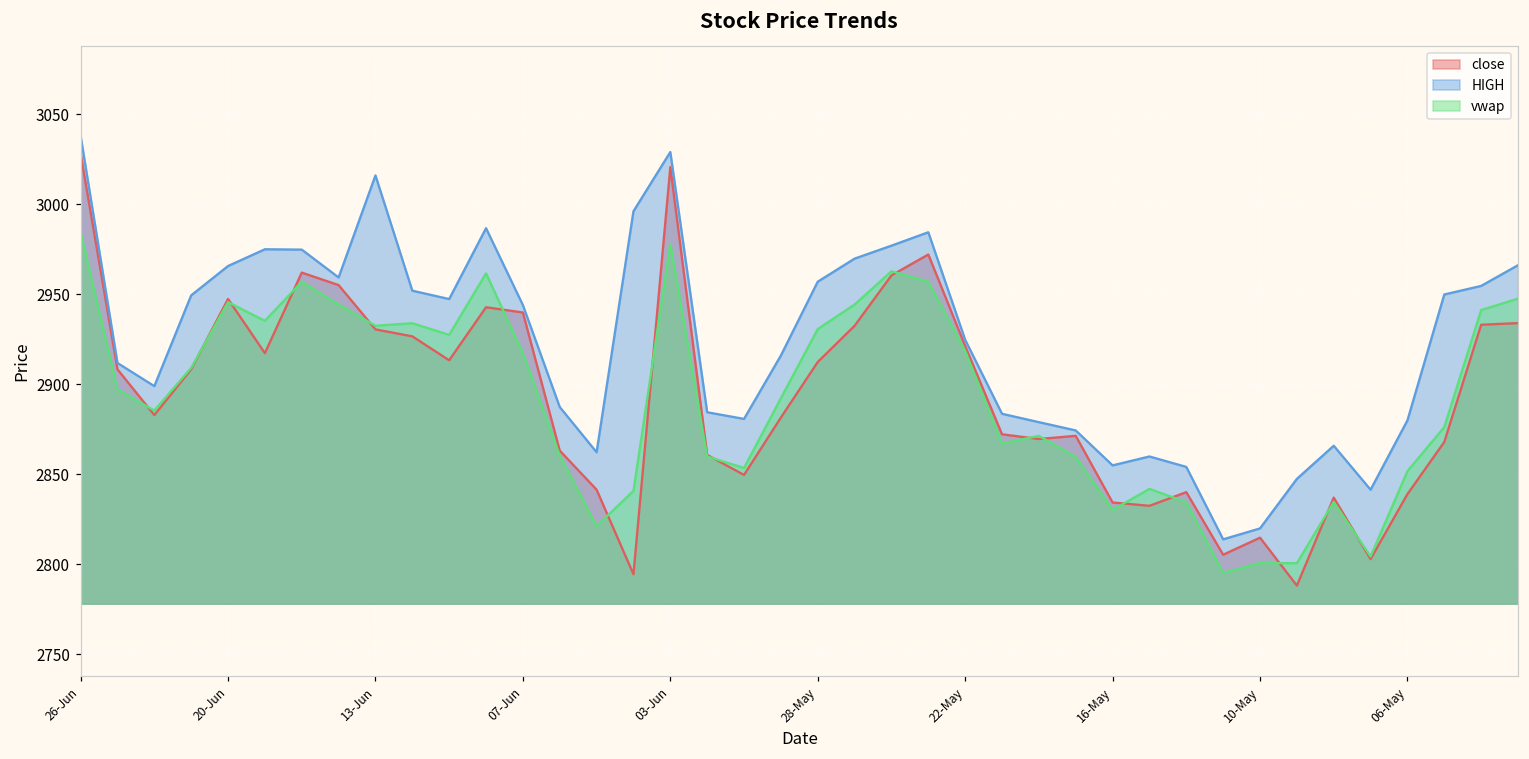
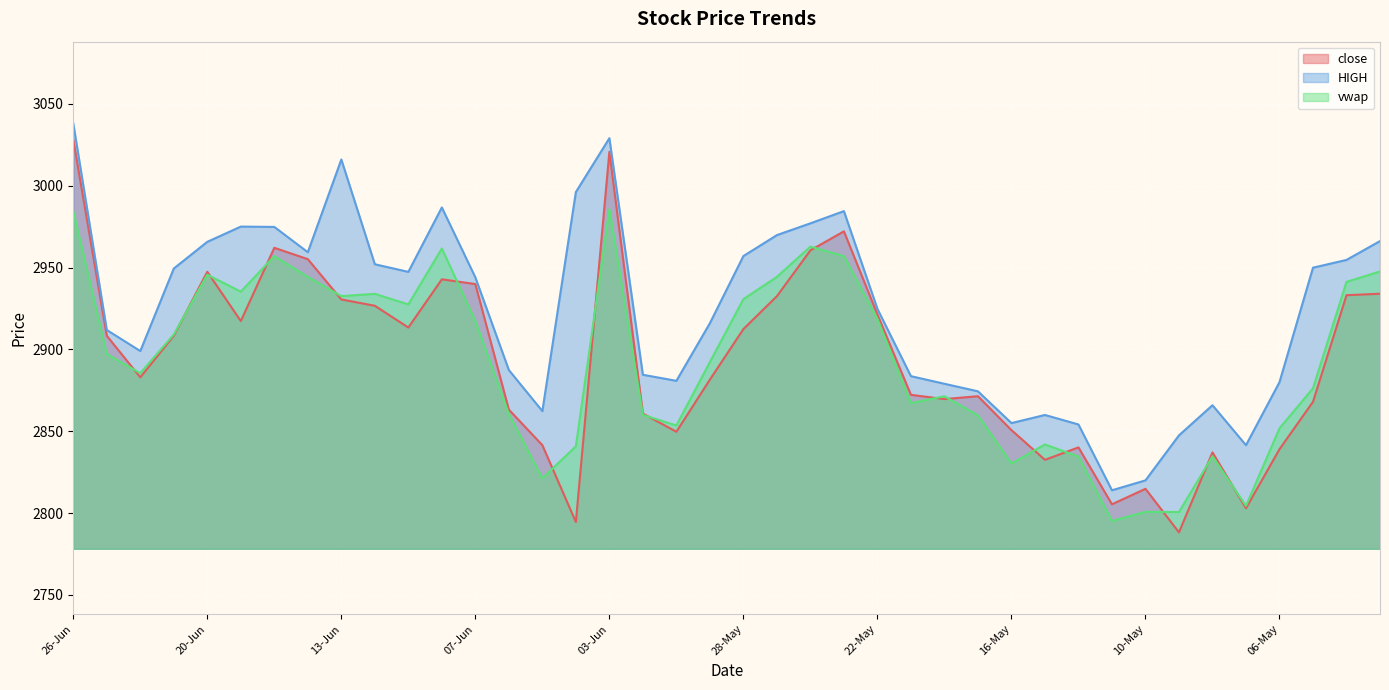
  {
    "close": {
      "26-Jun": 3028,
      "20-Jun": 2947,
      "13-Jun": 2931,
      "07-Jun": 2940,
      "03-Jun": 3021,
      "28-May": 2912,
      "22-May": 2921,
-     "16-May": 2834,
+     "16-May": 2851,
      "10-May": 2815,
      "06-May": 2839
    },
    "HIGH": {
      "26-Jun": 3038,
      "20-Jun": 2966,
      "13-Jun": 3016,
      "07-Jun": 2944,
      "03-Jun": 3029,
      "28-May": 2957,
      "22-May": 2925,
      "16-May": 2855,
      "10-May": 2820,
      "06-May": 2880
    },
    "vwap": {
      "26-Jun": 2984,
      "20-Jun": 2946,
      "13-Jun": 2933,
      "07-Jun": 2917,
-     "03-Jun": 2978,
+     "03-Jun": 2986,
      "28-May": 2931,
      "22-May": 2919,
      "16-May": 2830,
      "10-May": 2801,
      "06-May": 2852
    }
  }
